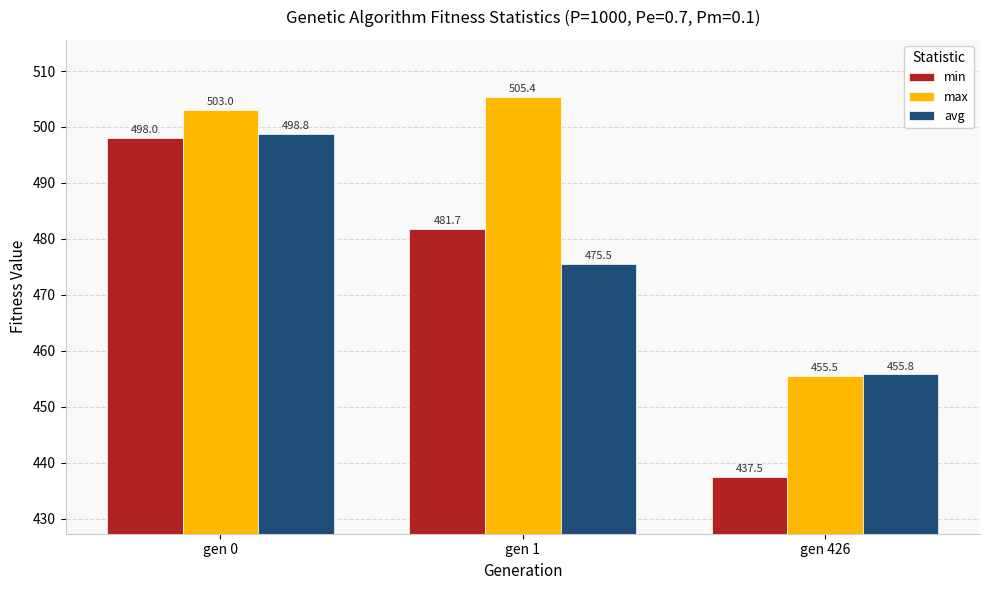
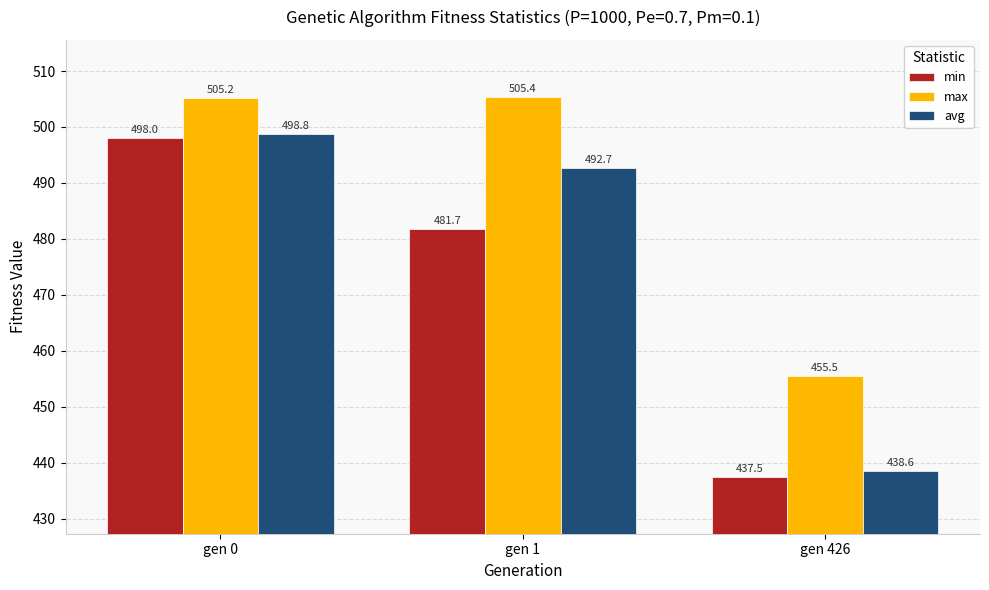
  {
    "min": {
      "gen 0": 498.0,
      "gen 1": 481.7,
      "gen 426": 437.5
    },
    "max": {
-     "gen 0": 503.0,
+     "gen 0": 505.2,
      "gen 1": 505.4,
      "gen 426": 455.5
    },
    "avg": {
      "gen 0": 498.8,
-     "gen 1": 475.5,
-     "gen 426": 455.8
+     "gen 1": 492.7,
+     "gen 426": 438.6
    }
  }
